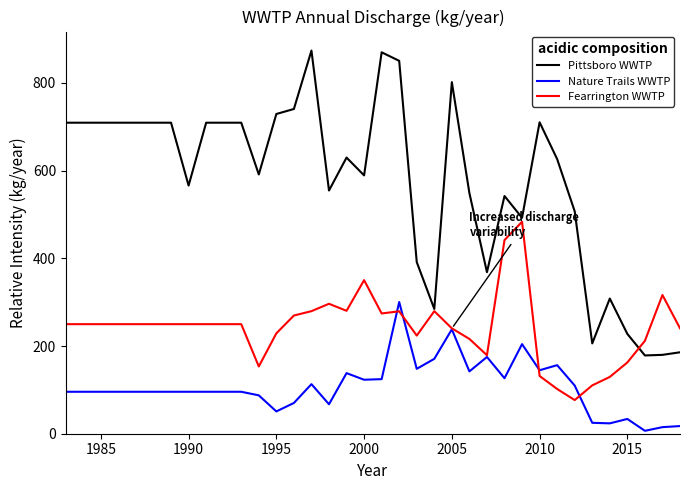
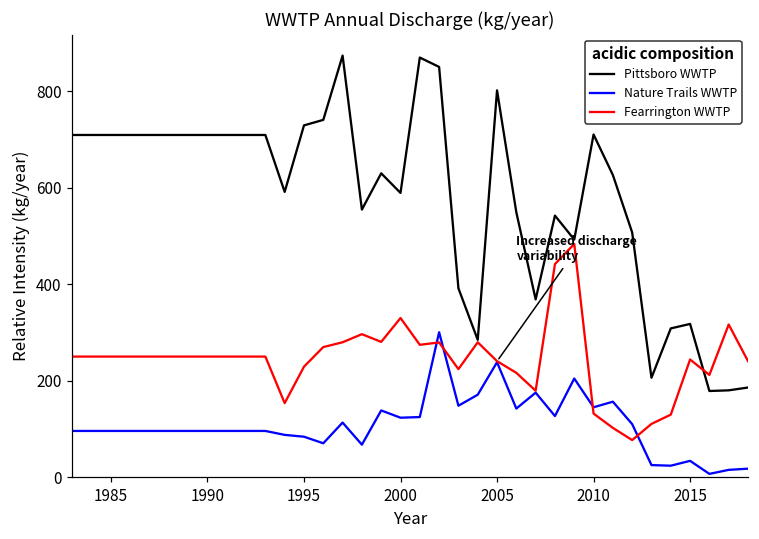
  {
    "Pittsboro WWTP": {
      "1985": 710,
-     "1990": 570,
+     "1990": 710,
      "1995": 730,
      "2000": 590,
      "2005": 800,
      "2010": 710,
-     "2015": 230
+     "2015": 320
    },
    "Nature Trails WWTP": {
      "1985": 100,
      "1990": 100,
-     "1995": 50,
+     "1995": 80,
      "2000": 120,
      "2010": 140,
      "2015": 30
    },
    "Fearrington WWTP": {
      "1985": 250,
      "1990": 250,
      "1995": 230,
-     "2000": 350,
+     "2000": 330,
      "2010": 130,
-     "2015": 160
+     "2015": 240
    }
  }
